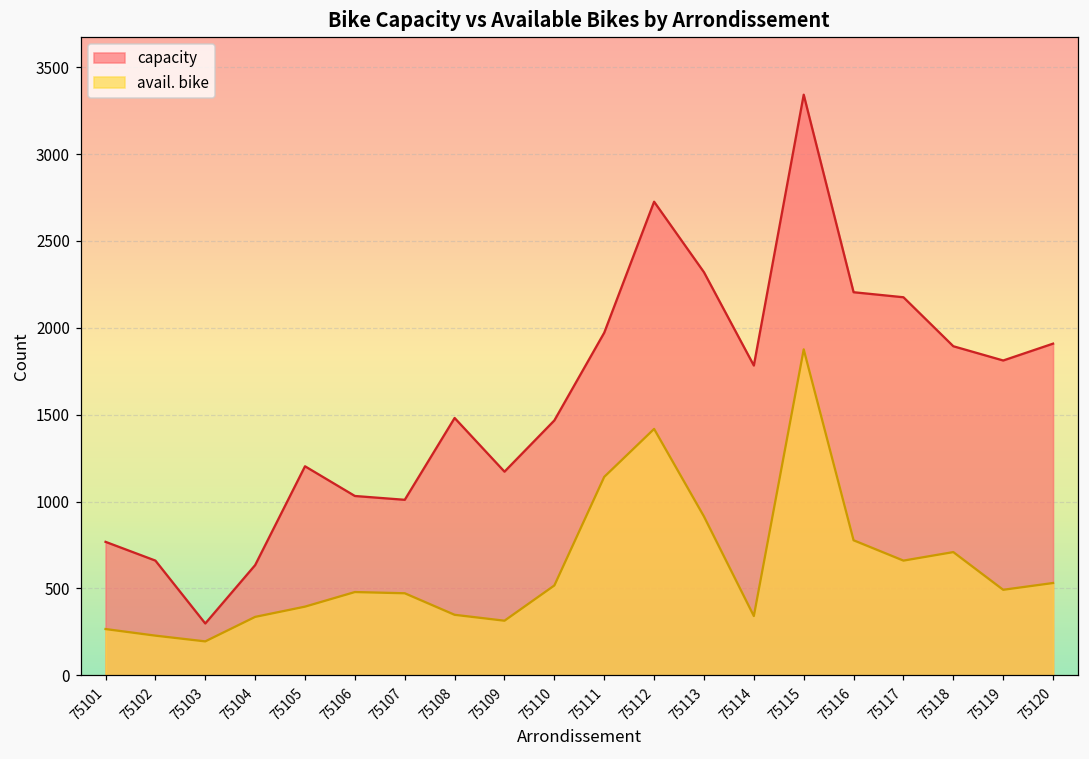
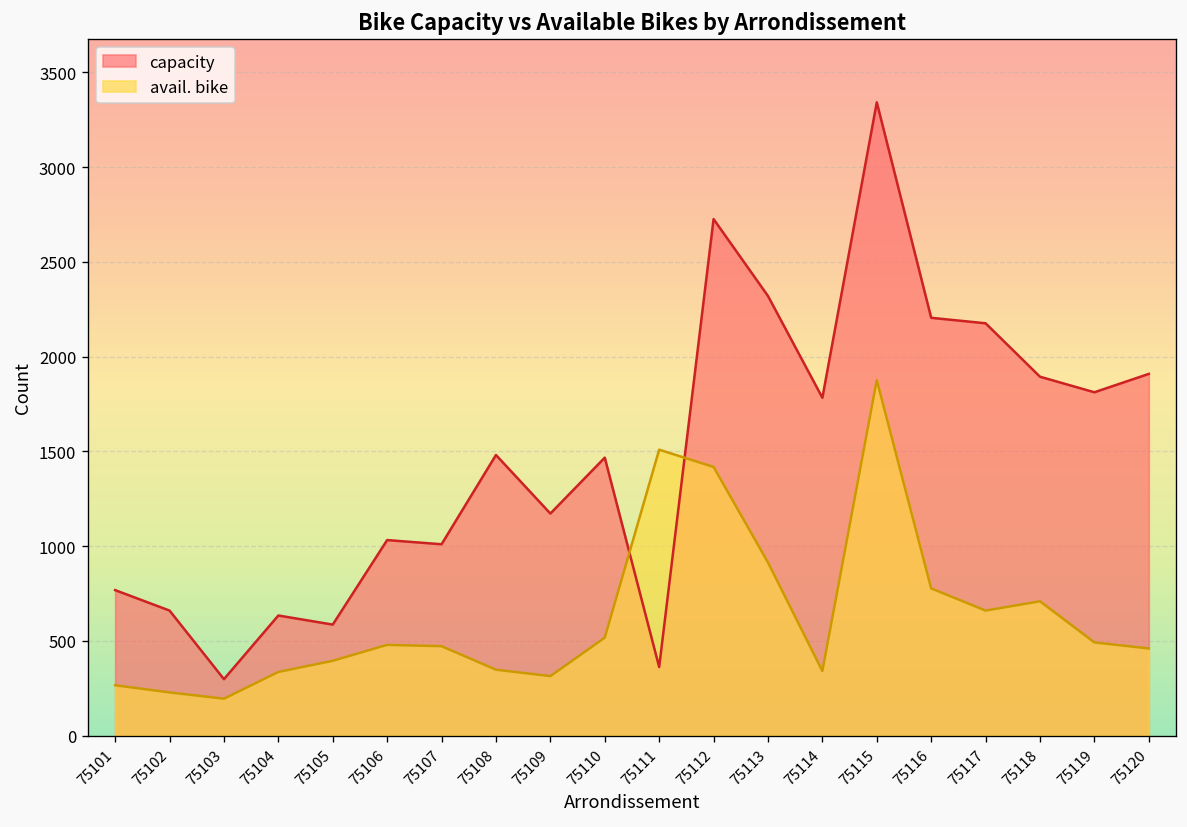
  {
    "capacity": {
      "75101": 770,
      "75102": 660,
      "75103": 300,
      "75104": 630,
-     "75105": 1200,
+     "75105": 590,
      "75106": 1030,
      "75107": 1010,
      "75108": 1480,
      "75109": 1170,
      "75110": 1470,
-     "75111": 1970,
+     "75111": 360,
      "75112": 2730,
      "75113": 2320,
      "75114": 1780,
      "75115": 3340,
      "75116": 2210,
      "75117": 2180,
      "75118": 1890,
      "75119": 1810,
      "75120": 1910
    },
    "avail. bike": {
      "75101": 270,
      "75102": 230,
      "75103": 200,
      "75104": 340,
      "75105": 400,
      "75106": 480,
      "75107": 470,
      "75108": 350,
      "75109": 310,
      "75110": 520,
-     "75111": 1140,
+     "75111": 1510,
      "75112": 1420,
      "75113": 910,
      "75114": 340,
      "75115": 1880,
      "75116": 780,
      "75117": 660,
      "75118": 710,
      "75119": 490,
-     "75120": 530
+     "75120": 460
    }
  }
